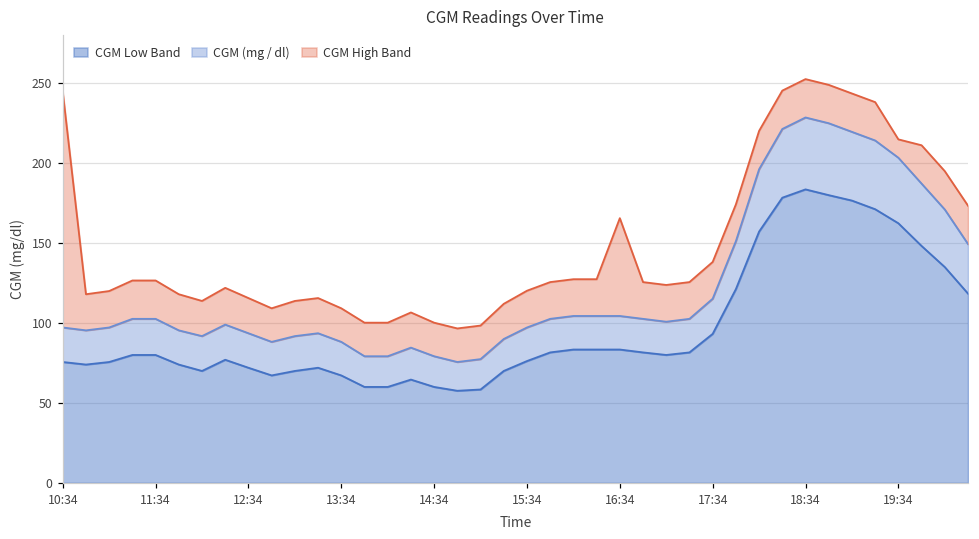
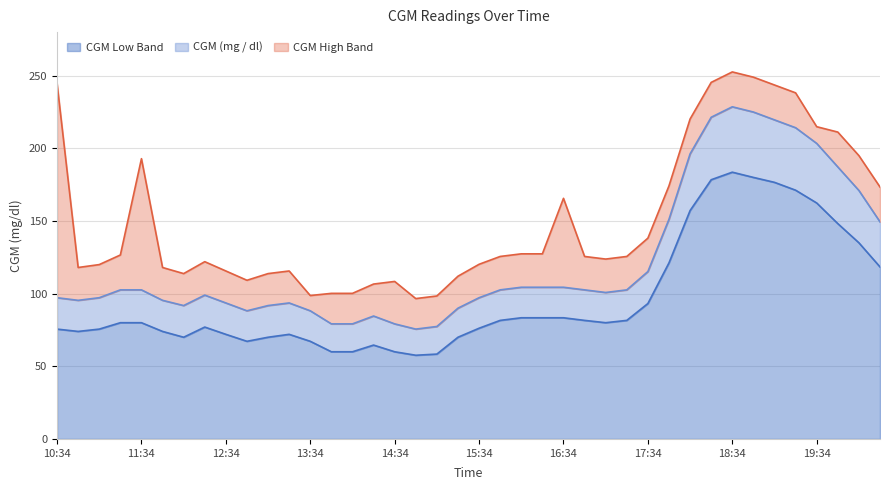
  {
    "CGM High Band": {
      "10:34": 245,
-     "11:34": 127,
+     "11:34": 193,
      "12:34": 116,
-     "13:34": 109,
-     "14:34": 100,
+     "13:34": 99,
+     "14:34": 108,
      "15:34": 120,
      "16:34": 166,
      "17:34": 138,
      "18:34": 253,
      "19:34": 215
    }
  }
